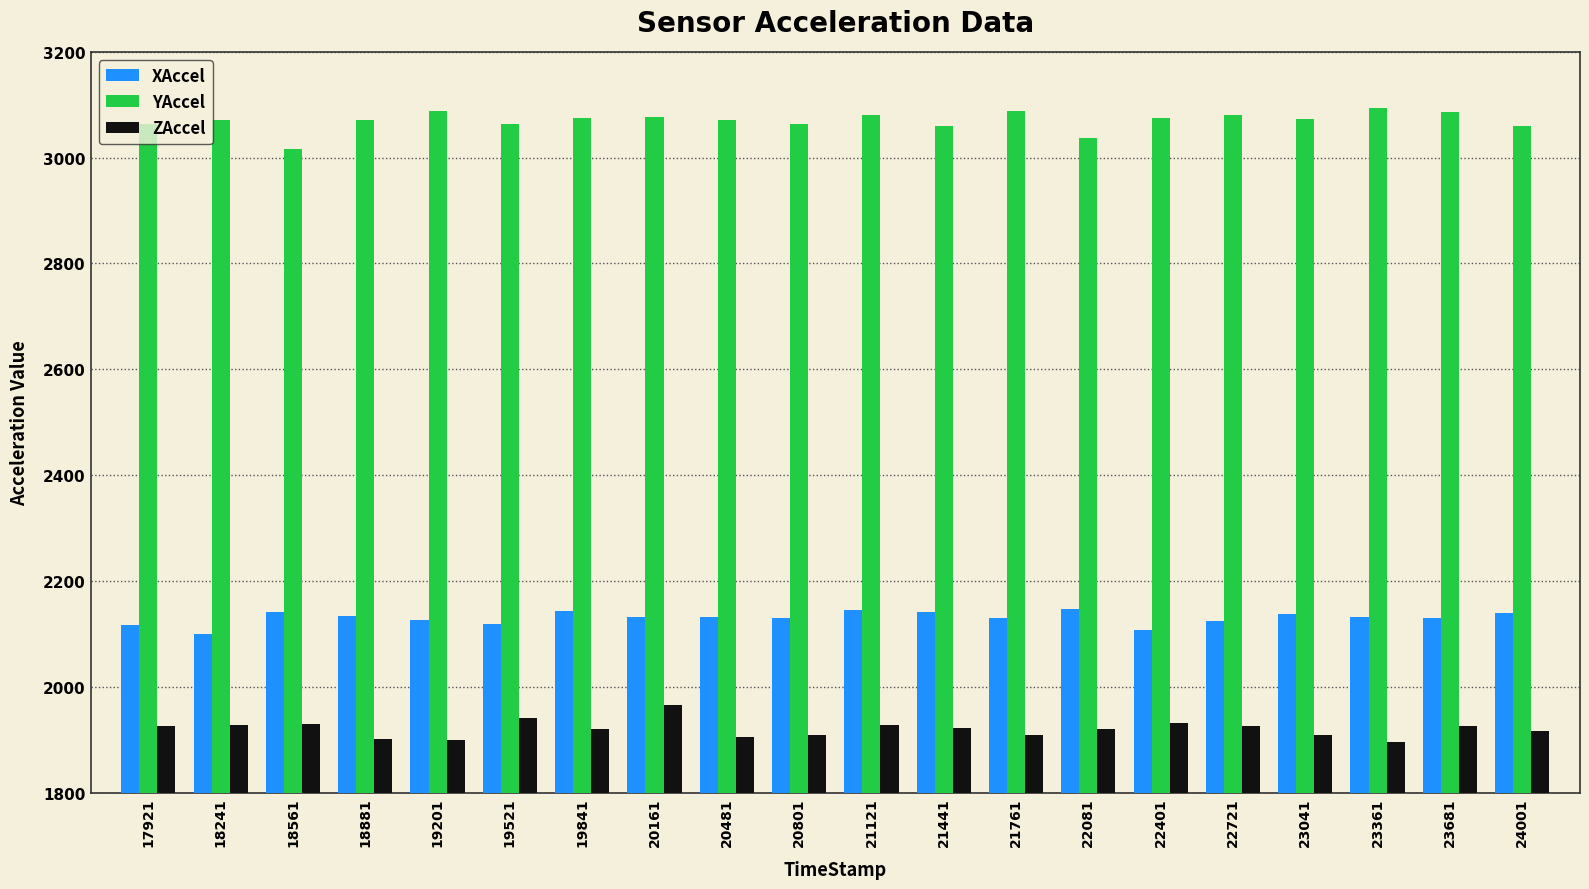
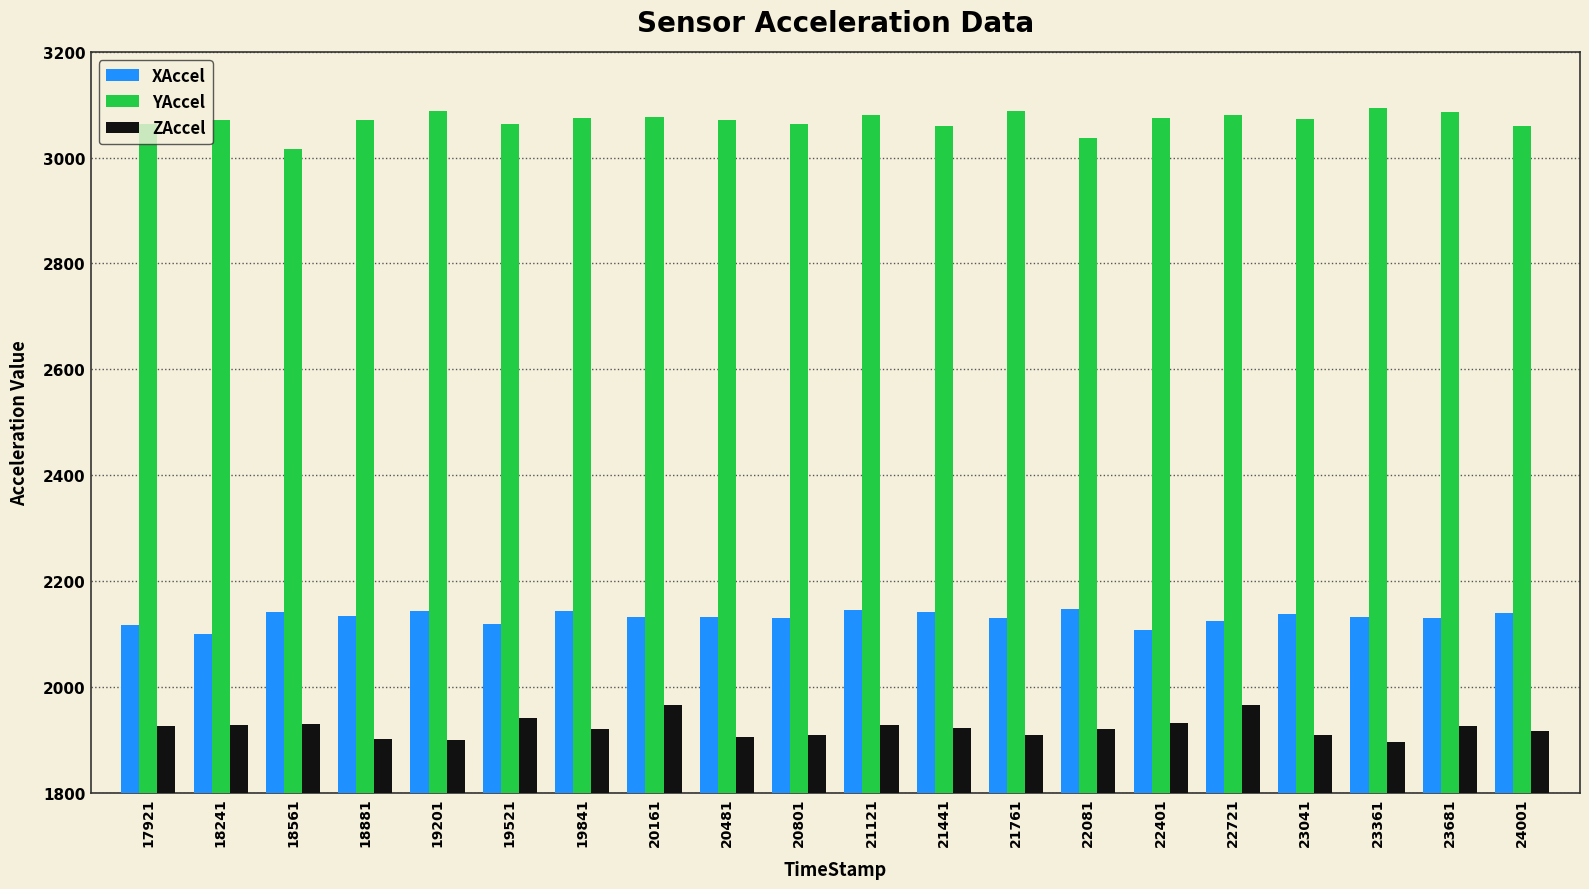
  {
    "XAccel": {
      "17921": 2120,
      "18241": 2100,
      "18561": 2140,
      "18881": 2130,
-     "19201": 2130,
+     "19201": 2140,
      "19521": 2120,
      "19841": 2140,
      "20161": 2130,
      "20481": 2130,
      "20801": 2130,
      "21121": 2150,
      "21441": 2140,
      "21761": 2130,
      "22081": 2150,
      "22401": 2110,
      "22721": 2120,
      "23041": 2140,
      "23361": 2130,
      "23681": 2130,
      "24001": 2140
    },
    "YAccel": {
      "18241": 3070,
      "18561": 3020,
      "18881": 3070,
      "19201": 3090,
      "19521": 3060,
      "19841": 3080,
      "20161": 3080,
      "20481": 3070,
      "20801": 3060,
      "21121": 3080,
      "21441": 3060,
      "21761": 3090,
      "22081": 3040,
      "22401": 3070,
      "22721": 3080,
      "23041": 3070,
      "23361": 3090,
      "23681": 3090,
      "24001": 3060
    },
    "ZAccel": {
      "17921": 1930,
      "18241": 1930,
      "18561": 1930,
      "18881": 1900,
      "19201": 1900,
      "19521": 1940,
      "19841": 1920,
      "20161": 1970,
      "20481": 1900,
      "20801": 1910,
      "21121": 1930,
      "21441": 1920,
      "21761": 1910,
      "22081": 1920,
      "22401": 1930,
-     "22721": 1930,
+     "22721": 1970,
      "23041": 1910,
      "23361": 1900,
      "23681": 1930,
      "24001": 1920
    }
  }
